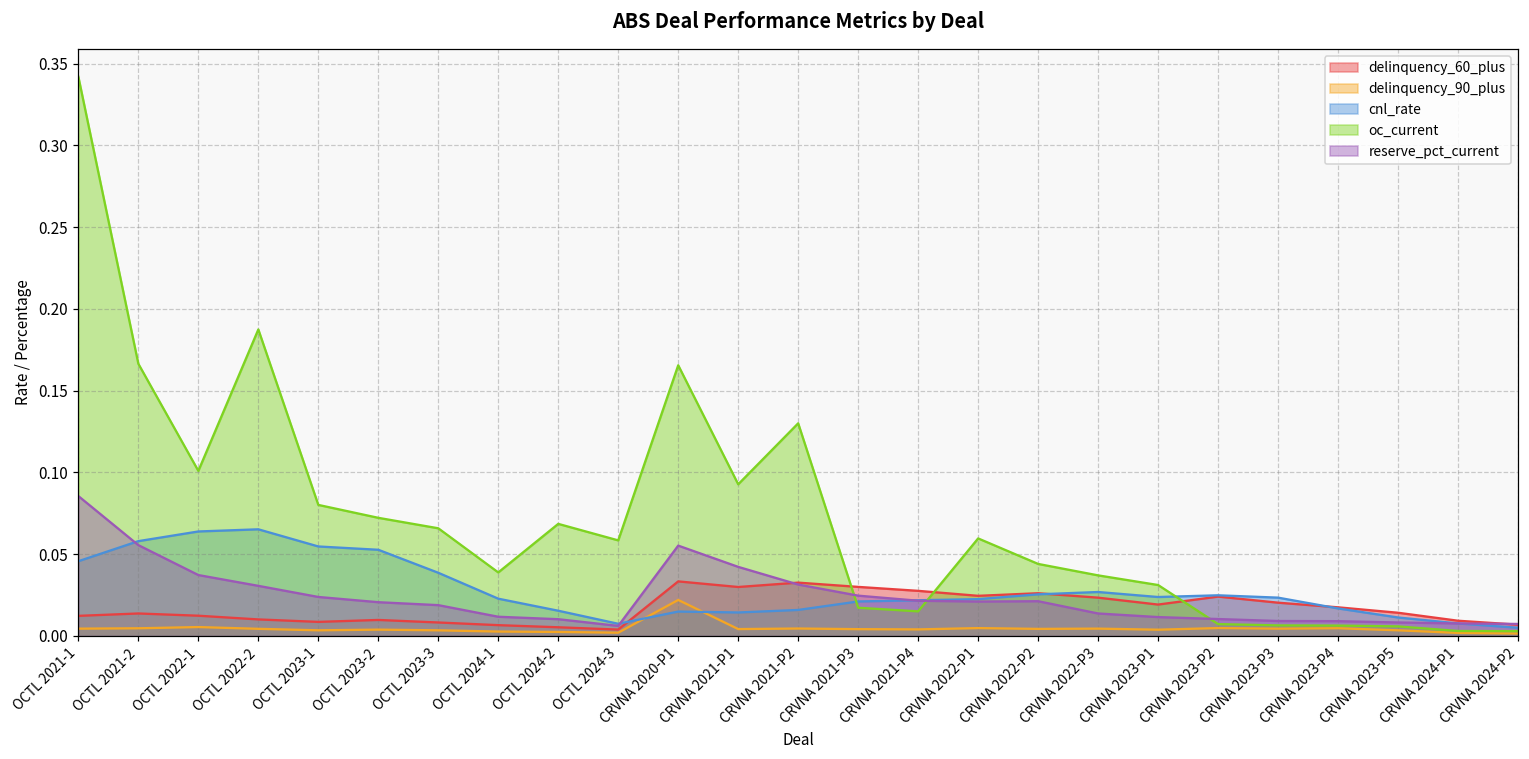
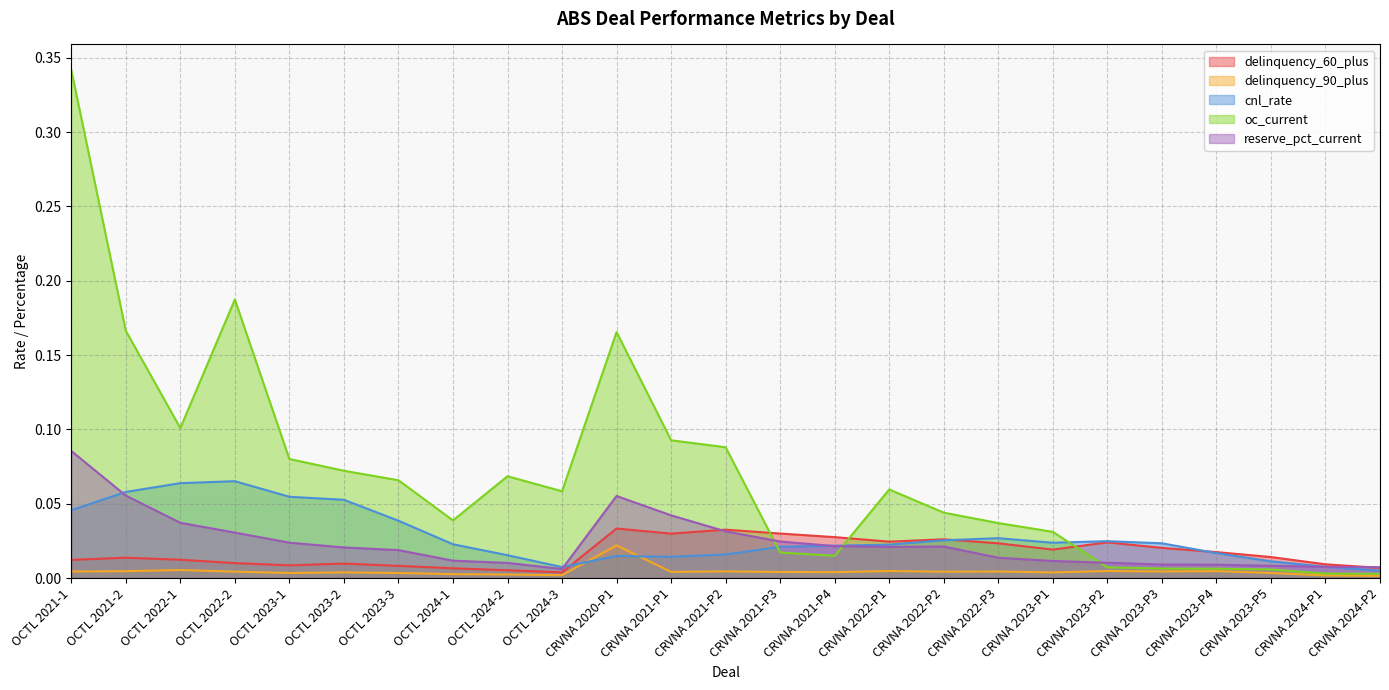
  {
    "delinquency_60_plus": {
      "OCTL 2021-1": 0.012,
      "OCTL 2021-2": 0.014,
      "OCTL 2022-1": 0.012,
      "OCTL 2022-2": 0.010,
      "OCTL 2023-1": 0.009,
      "OCTL 2023-2": 0.010,
      "OCTL 2023-3": 0.008,
      "OCTL 2024-1": 0.007,
      "OCTL 2024-2": 0.005,
      "OCTL 2024-3": 0.004,
      "CRVNA 2020-P1": 0.033,
      "CRVNA 2021-P1": 0.030,
      "CRVNA 2021-P3": 0.030,
      "CRVNA 2021-P4": 0.028,
      "CRVNA 2022-P1": 0.024,
      "CRVNA 2022-P3": 0.023,
      "CRVNA 2023-P1": 0.019,
      "CRVNA 2023-P3": 0.020,
      "CRVNA 2023-P5": 0.014
    },
    "delinquency_90_plus": {
      "OCTL 2021-1": 0.004,
      "OCTL 2021-2": 0.005,
      "OCTL 2022-1": 0.005,
      "OCTL 2022-2": 0.004,
      "OCTL 2023-1": 0.003,
      "OCTL 2023-2": 0.004,
      "OCTL 2023-3": 0.003,
      "OCTL 2024-1": 0.003,
      "OCTL 2024-2": 0.002,
      "OCTL 2024-3": 0.002,
      "CRVNA 2020-P1": 0.022,
      "CRVNA 2021-P1": 0.004,
      "CRVNA 2021-P2": 0.004,
      "CRVNA 2021-P3": 0.004,
      "CRVNA 2021-P4": 0.004,
      "CRVNA 2022-P1": 0.005,
      "CRVNA 2022-P2": 0.004,
      "CRVNA 2022-P3": 0.004,
      "CRVNA 2023-P1": 0.004,
      "CRVNA 2023-P2": 0.005,
      "CRVNA 2023-P3": 0.004,
      "CRVNA 2023-P5": 0.003
    },
    "cnl_rate": {
      "OCTL 2021-1": 0.046,
      "OCTL 2021-2": 0.058,
      "OCTL 2022-1": 0.064,
      "OCTL 2022-2": 0.065,
      "OCTL 2023-1": 0.055,
      "OCTL 2023-2": 0.053,
      "OCTL 2023-3": 0.039,
      "OCTL 2024-1": 0.023,
      "OCTL 2024-2": 0.015,
      "CRVNA 2020-P1": 0.015,
      "CRVNA 2021-P1": 0.014,
      "CRVNA 2021-P2": 0.016,
      "CRVNA 2021-P3": 0.021,
      "CRVNA 2022-P3": 0.027,
      "CRVNA 2023-P1": 0.024,
      "CRVNA 2023-P3": 0.023,
      "CRVNA 2023-P5": 0.011,
      "CRVNA 2024-P2": 0.005
    },
    "oc_current": {
      "OCTL 2021-1": 0.342,
      "OCTL 2021-2": 0.166,
      "OCTL 2022-1": 0.101,
      "OCTL 2022-2": 0.187,
      "OCTL 2023-1": 0.080,
      "OCTL 2023-2": 0.072,
      "OCTL 2023-3": 0.066,
      "OCTL 2024-1": 0.039,
      "OCTL 2024-2": 0.069,
      "OCTL 2024-3": 0.058,
      "CRVNA 2020-P1": 0.166,
      "CRVNA 2021-P1": 0.093,
-     "CRVNA 2021-P2": 0.130,
+     "CRVNA 2021-P2": 0.088,
      "CRVNA 2021-P3": 0.017,
      "CRVNA 2021-P4": 0.015,
      "CRVNA 2022-P1": 0.060,
      "CRVNA 2022-P2": 0.044,
      "CRVNA 2022-P3": 0.037,
      "CRVNA 2023-P1": 0.031,
      "CRVNA 2023-P2": 0.007,
      "CRVNA 2023-P3": 0.006,
      "CRVNA 2023-P5": 0.006
    },
    "reserve_pct_current": {
      "OCTL 2021-1": 0.086,
      "OCTL 2021-2": 0.056,
      "OCTL 2022-1": 0.037,
      "OCTL 2022-2": 0.031,
      "OCTL 2023-1": 0.024,
      "OCTL 2023-2": 0.021,
      "OCTL 2023-3": 0.019,
      "OCTL 2024-1": 0.012,
      "OCTL 2024-2": 0.010,
      "CRVNA 2020-P1": 0.055,
      "CRVNA 2021-P1": 0.042,
      "CRVNA 2021-P3": 0.025,
      "CRVNA 2022-P2": 0.021,
      "CRVNA 2022-P3": 0.014,
      "CRVNA 2023-P1": 0.012,
      "CRVNA 2023-P2": 0.010,
      "CRVNA 2023-P3": 0.009,
      "CRVNA 2023-P4": 0.009,
      "CRVNA 2023-P5": 0.008
    }
  }
